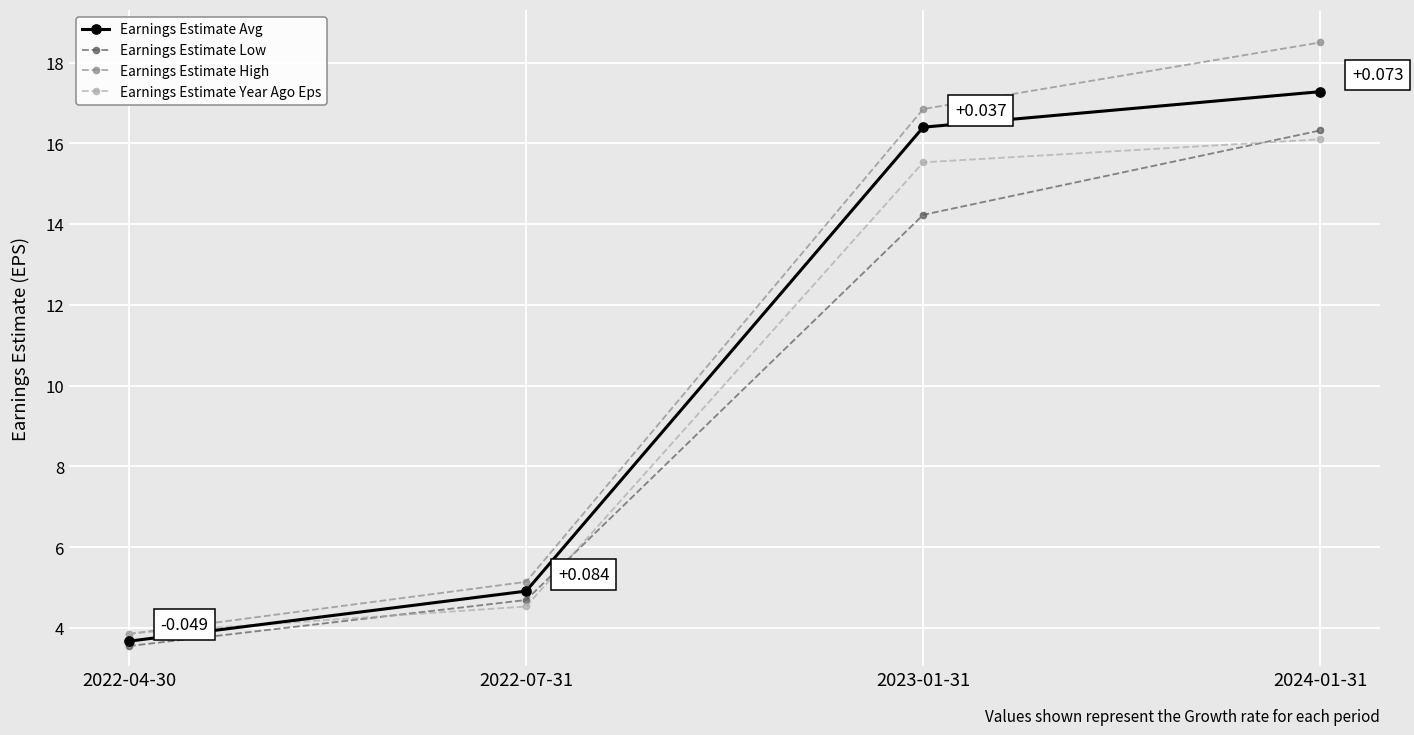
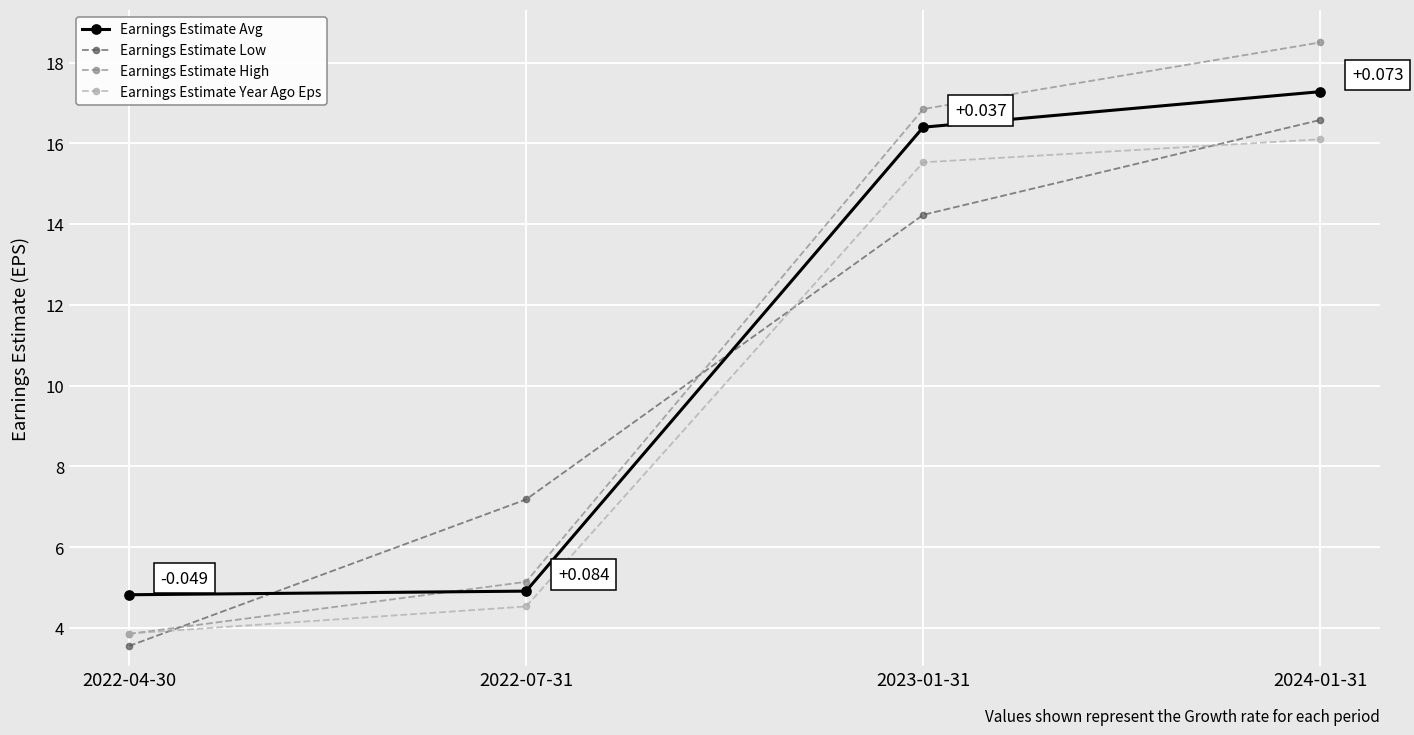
  {
    "Earnings Estimate Avg": {
-     "2022-04-30": 3.7,
+     "2022-04-30": 4.8,
      "2022-07-31": 4.9,
      "2023-01-31": 16.4,
      "2024-01-31": 17.3
    },
    "Earnings Estimate Low": {
      "2022-04-30": 3.6,
-     "2022-07-31": 4.7,
+     "2022-07-31": 7.2,
      "2023-01-31": 14.2,
-     "2024-01-31": 16.3
+     "2024-01-31": 16.6
    }
  }
